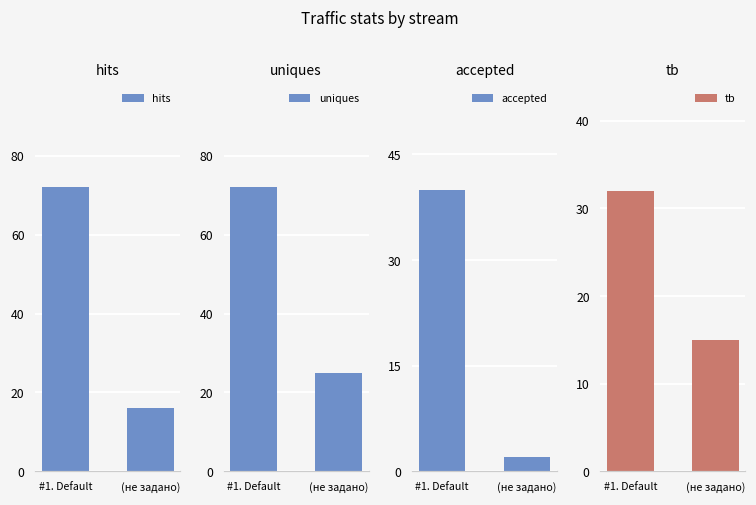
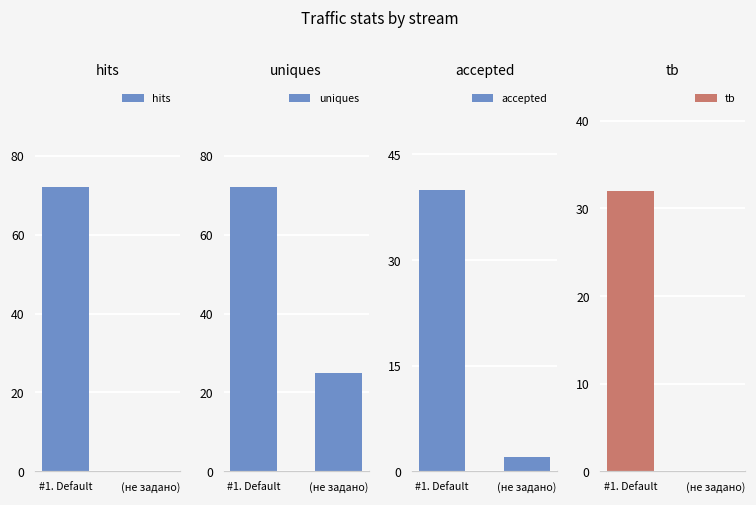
  {
    "hits": {
      "#1. Default": 72,
-     "(не задано)": 16
+     "(не задано)": 0
    },
    "uniques": {
      "#1. Default": 72,
      "(не задано)": 25
    },
    "accepted": {
      "#1. Default": 40,
      "(не задано)": 2
    },
    "tb": {
      "#1. Default": 32,
-     "(не задано)": 15
+     "(не задано)": 0
    }
  }
